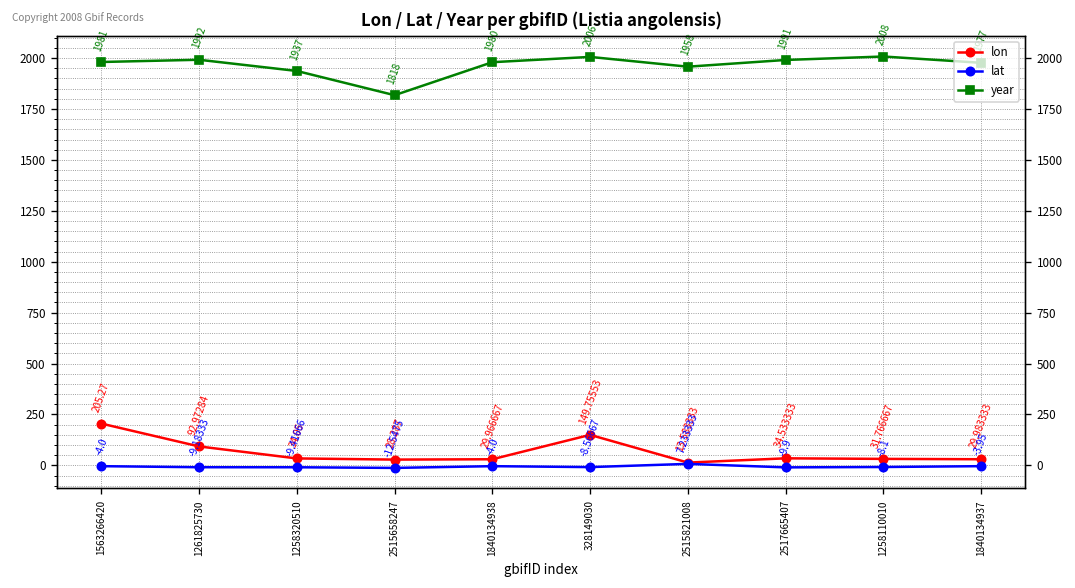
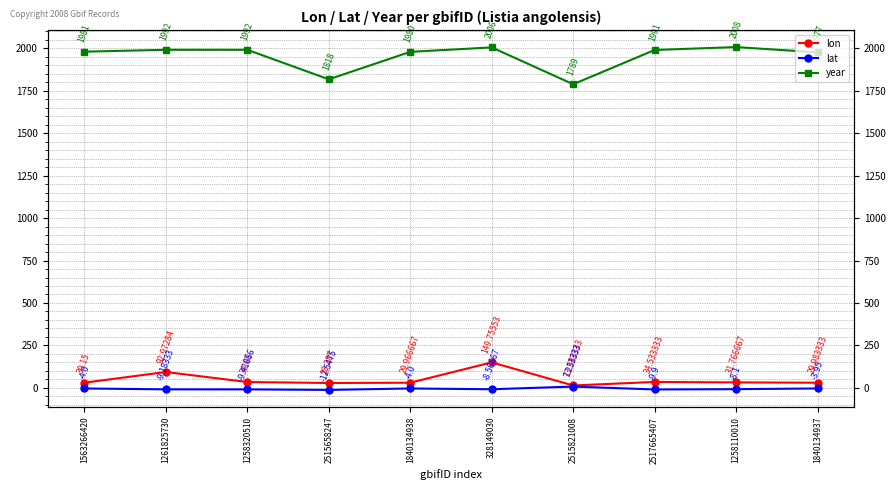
  {
    "lon": {
-     "1563266420": 205.27,
+     "1563266420": 30.15,
      "2517665407": 34.533333,
      "1258110010": 31.766667
    },
    "year": {
      "1563266420": 1981,
      "1261825730": 1992,
-     "1258320510": 1937,
+     "1258320510": 1992,
      "2515658247": 1818,
      "1840134938": 1980,
      "328149030": 2006,
-     "2515821008": 1958,
+     "2515821008": 1789,
      "2517665407": 1991,
      "1258110010": 2008
    }
  }
